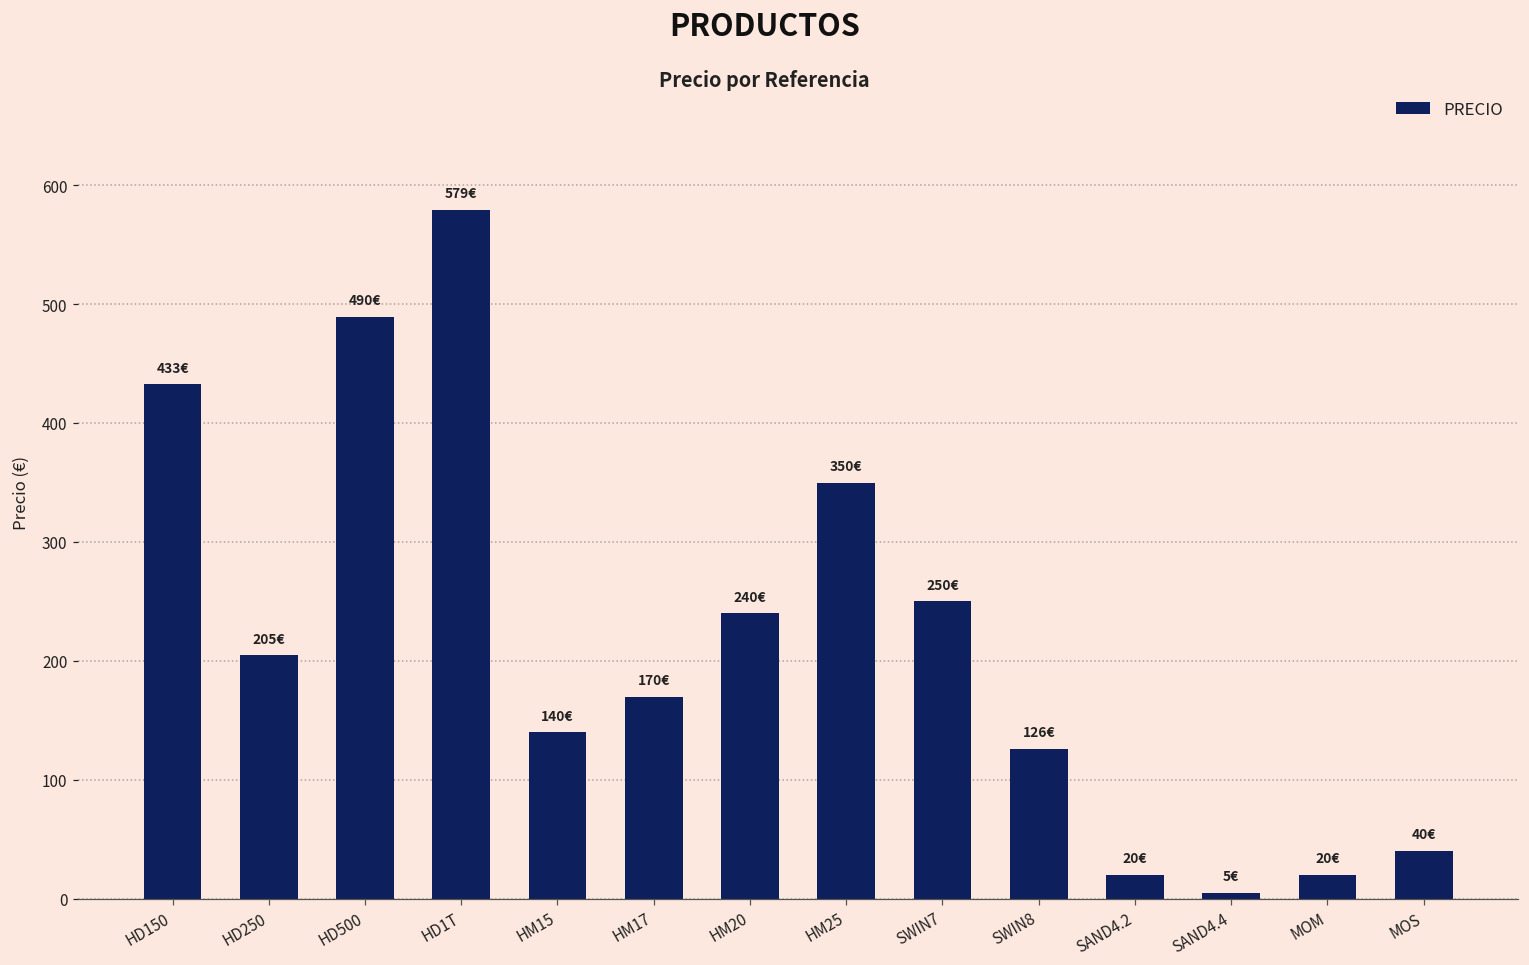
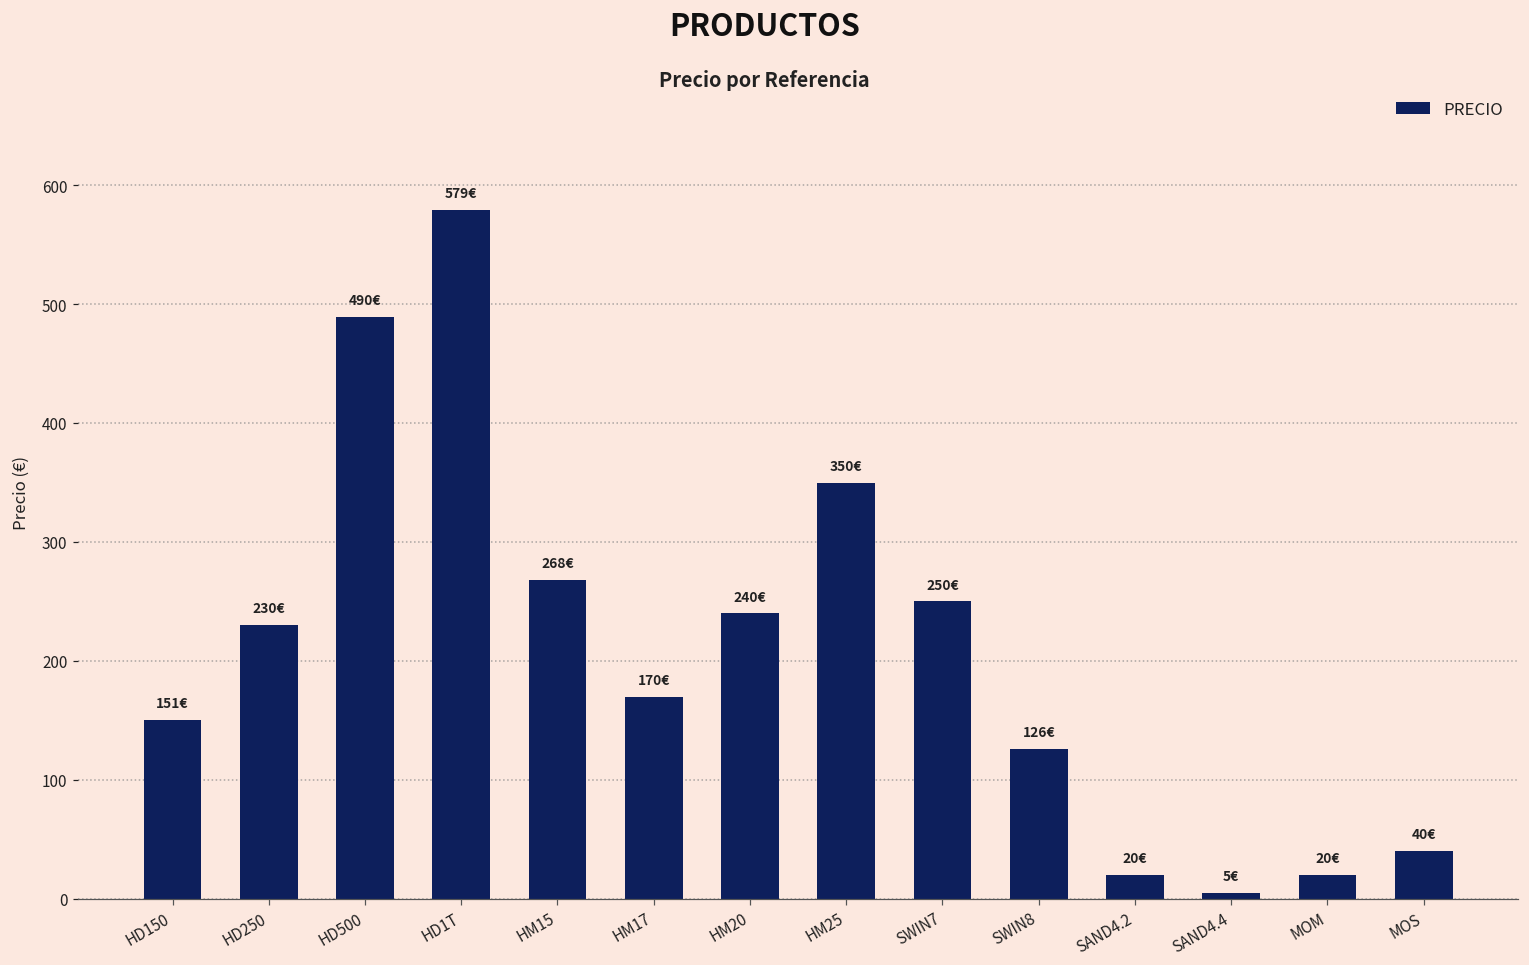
  {
-   "HD150": "433€",
-   "HD250": "205€",
+   "HD150": "151€",
+   "HD250": "230€",
    "HD500": "490€",
    "HD1T": "579€",
-   "HM15": "140€",
+   "HM15": "268€",
    "HM17": "170€",
    "HM20": "240€",
    "HM25": "350€",
    "SWIN7": "250€",
    "SWIN8": "126€",
    "SAND4.2": "20€",
    "SAND4.4": "5€",
    "MOM": "20€",
    "MOS": "40€"
  }
